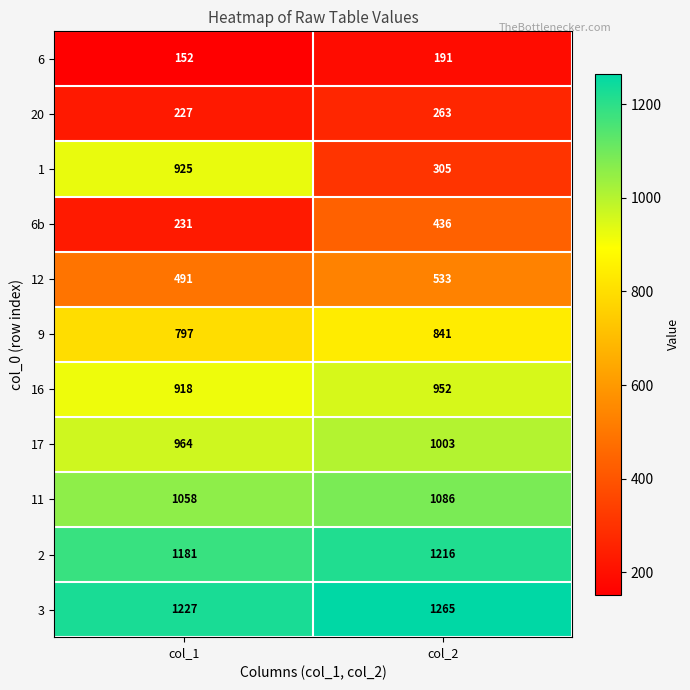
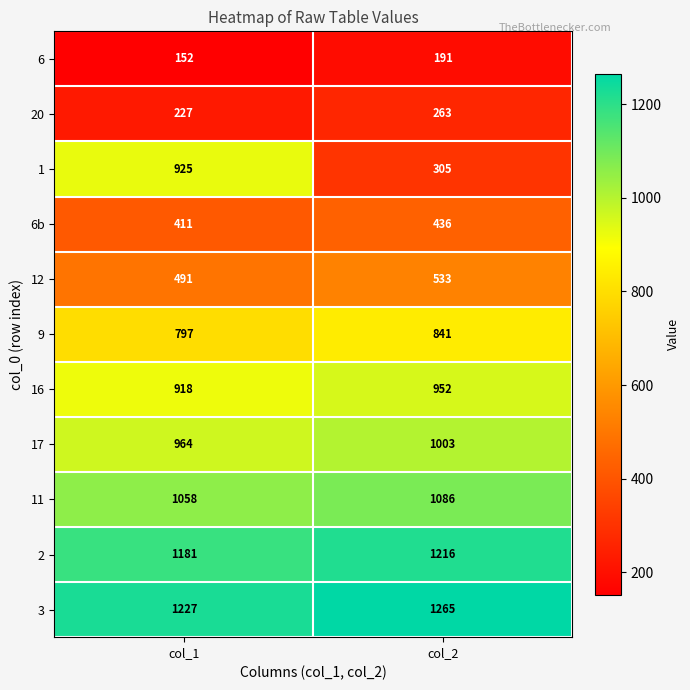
  {
    "6": {
      "col_1": 152,
      "col_2": 191
    },
    "20": {
      "col_1": 227,
      "col_2": 263
    },
    "1": {
      "col_1": 925,
      "col_2": 305
    },
    "6b": {
-     "col_1": 231,
+     "col_1": 411,
      "col_2": 436
    },
    "12": {
      "col_1": 491,
      "col_2": 533
    },
    "9": {
      "col_1": 797,
      "col_2": 841
    },
    "16": {
      "col_1": 918,
      "col_2": 952
    },
    "17": {
      "col_1": 964,
      "col_2": 1003
    },
    "11": {
      "col_1": 1058,
      "col_2": 1086
    },
    "2": {
      "col_1": 1181,
      "col_2": 1216
    },
    "3": {
      "col_1": 1227,
      "col_2": 1265
    }
  }
